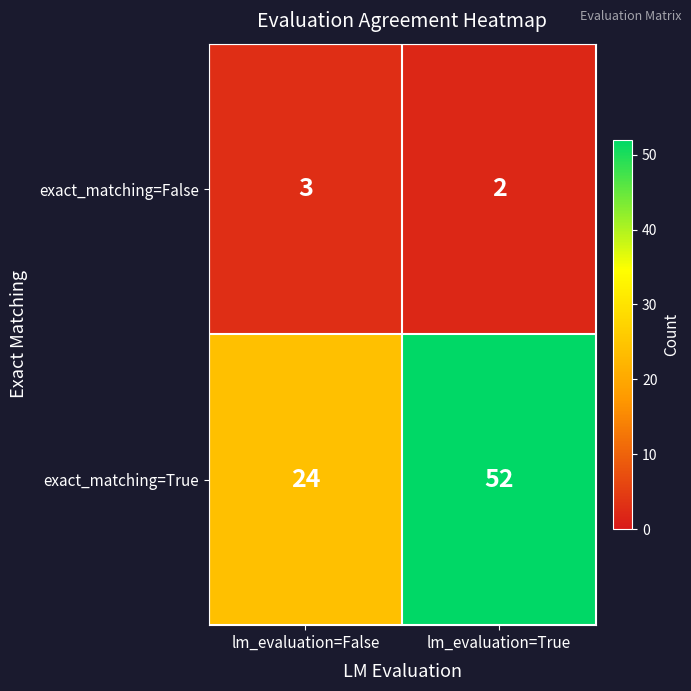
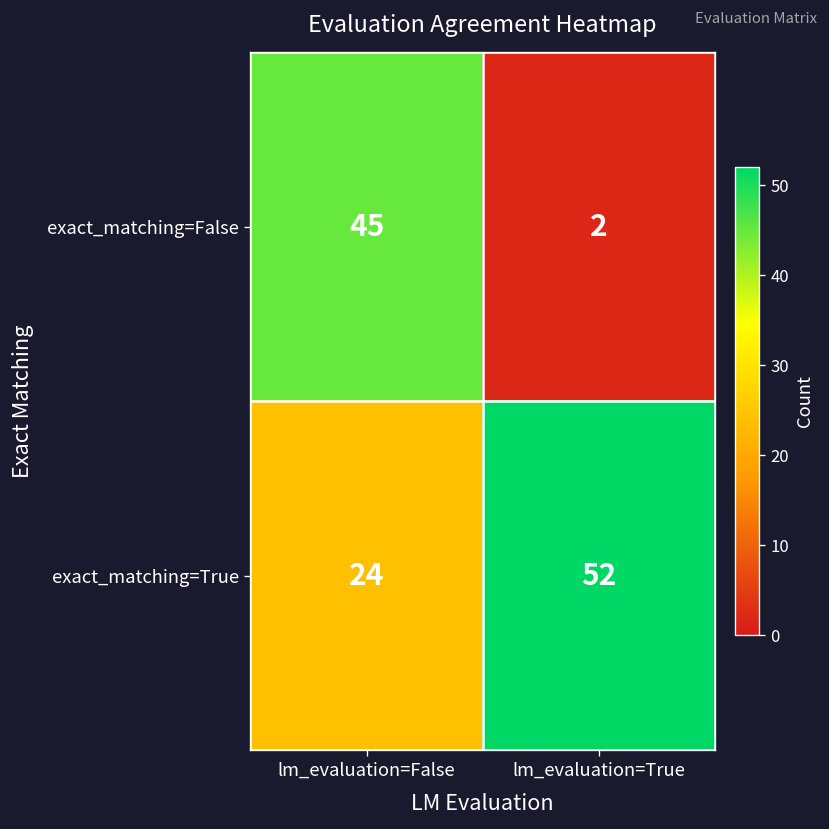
  {
    "exact_matching=False": {
-     "lm_evaluation=False": 3,
+     "lm_evaluation=False": 45,
      "lm_evaluation=True": 2
    },
    "exact_matching=True": {
      "lm_evaluation=False": 24,
      "lm_evaluation=True": 52
    }
  }
